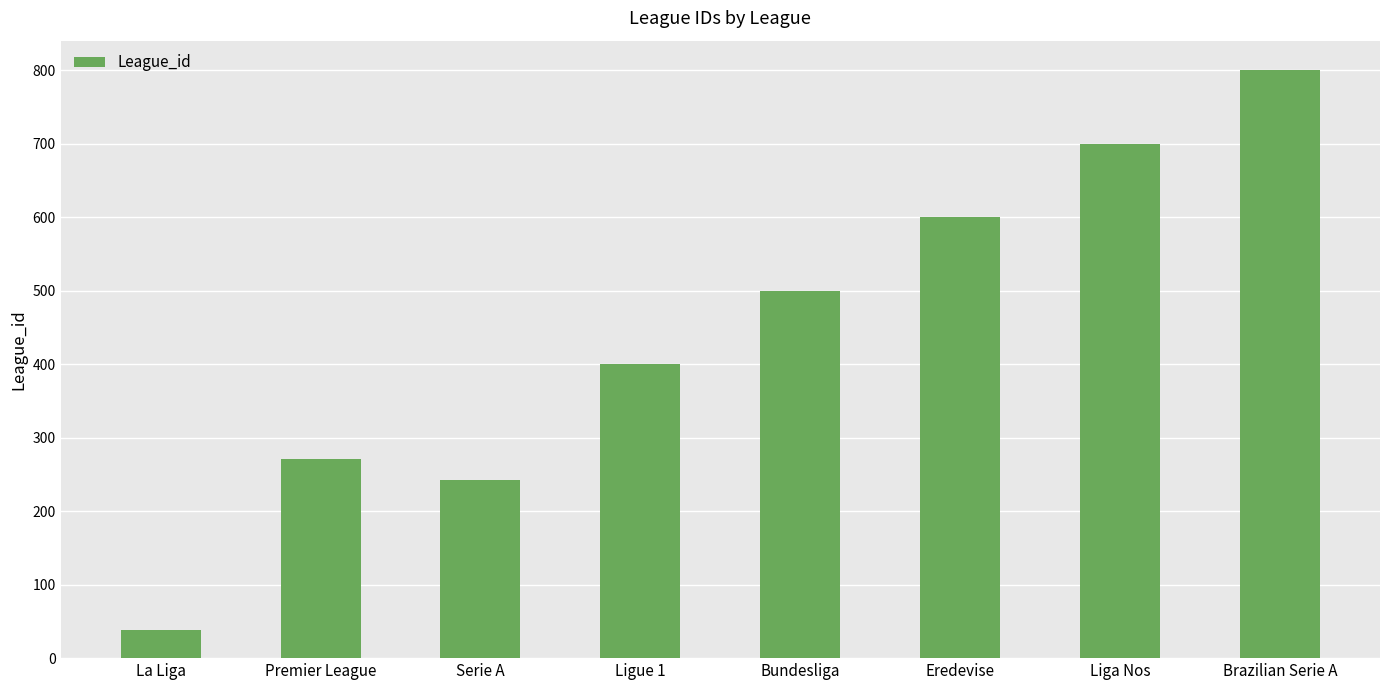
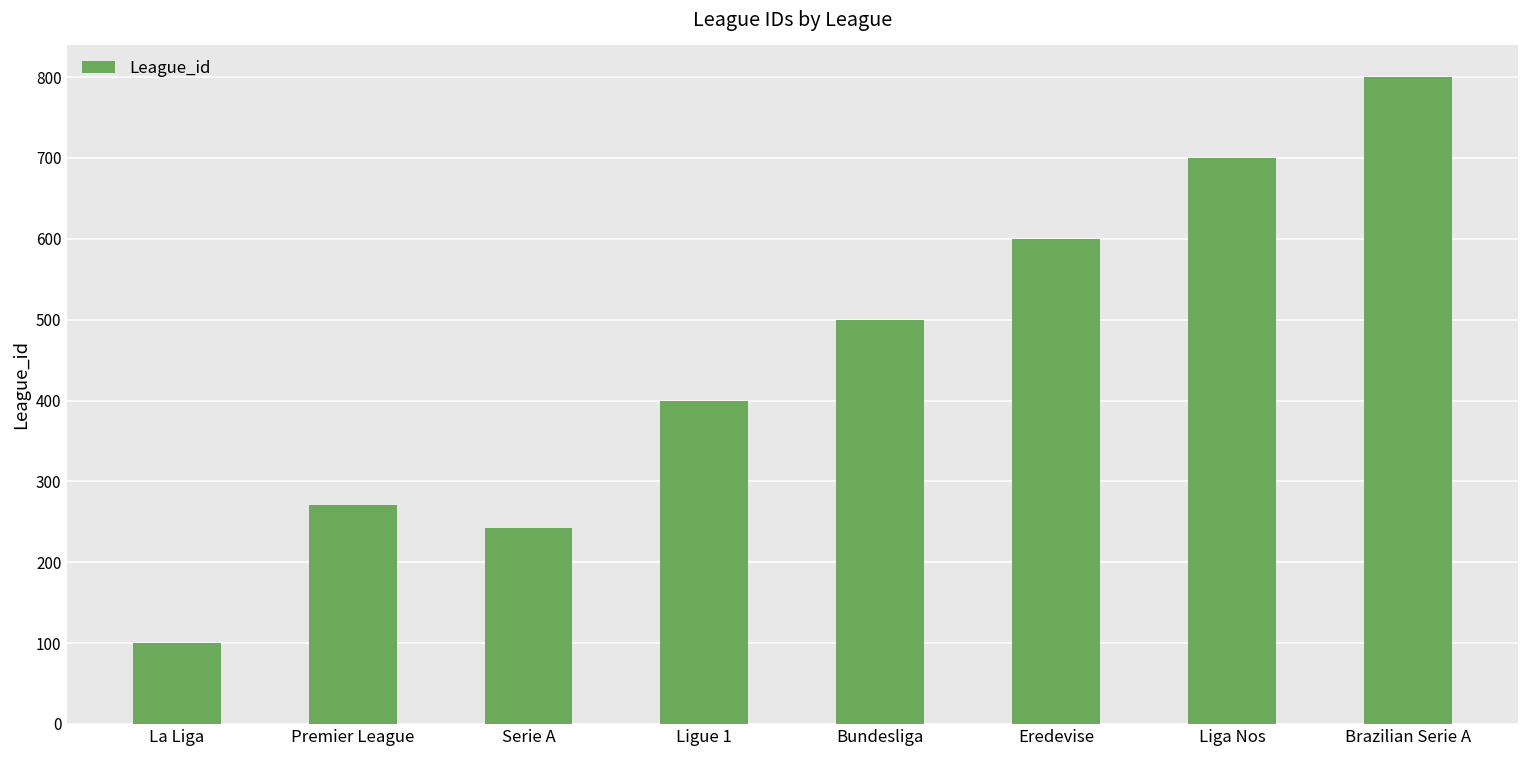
  {
-   "La Liga": 40,
+   "La Liga": 100,
    "Premier League": 270,
    "Serie A": 240,
    "Ligue 1": 400,
    "Bundesliga": 500,
    "Eredevise": 600,
    "Liga Nos": 700,
    "Brazilian Serie A": 800
  }
